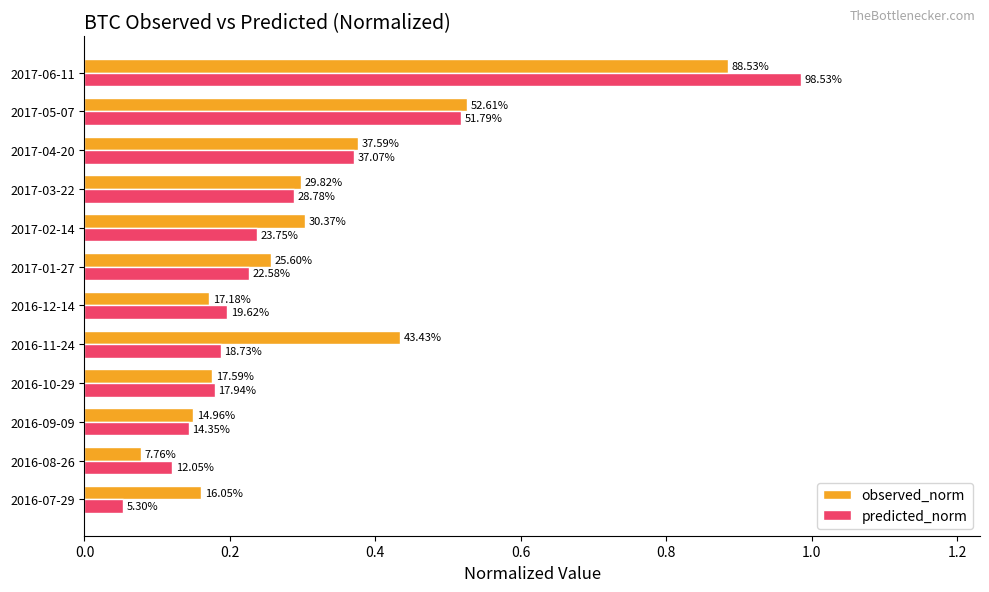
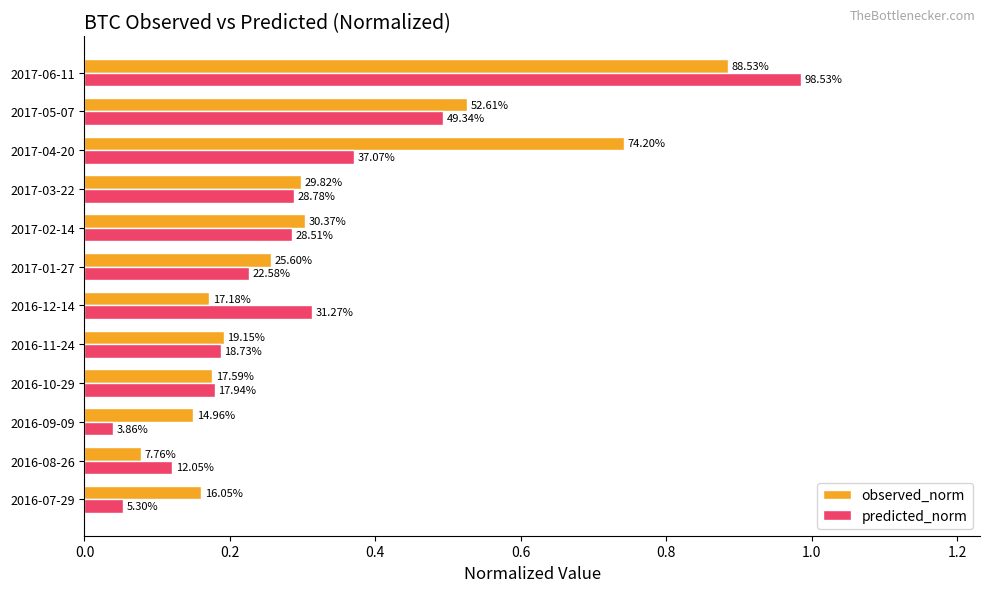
  {
    "observed_norm": {
      "2017-06-11": "88.53%",
      "2017-05-07": "52.61%",
-     "2017-04-20": "37.59%",
+     "2017-04-20": "74.20%",
      "2017-03-22": "29.82%",
      "2017-02-14": "30.37%",
      "2017-01-27": "25.60%",
      "2016-12-14": "17.18%",
-     "2016-11-24": "43.43%",
+     "2016-11-24": "19.15%",
      "2016-10-29": "17.59%",
      "2016-09-09": "14.96%",
      "2016-08-26": "7.76%",
      "2016-07-29": "16.05%"
    },
    "predicted_norm": {
      "2017-06-11": "98.53%",
-     "2017-05-07": "51.79%",
+     "2017-05-07": "49.34%",
      "2017-04-20": "37.07%",
      "2017-03-22": "28.78%",
-     "2017-02-14": "23.75%",
+     "2017-02-14": "28.51%",
      "2017-01-27": "22.58%",
-     "2016-12-14": "19.62%",
+     "2016-12-14": "31.27%",
      "2016-11-24": "18.73%",
      "2016-10-29": "17.94%",
-     "2016-09-09": "14.35%",
+     "2016-09-09": "3.86%",
      "2016-08-26": "12.05%",
      "2016-07-29": "5.30%"
    }
  }
